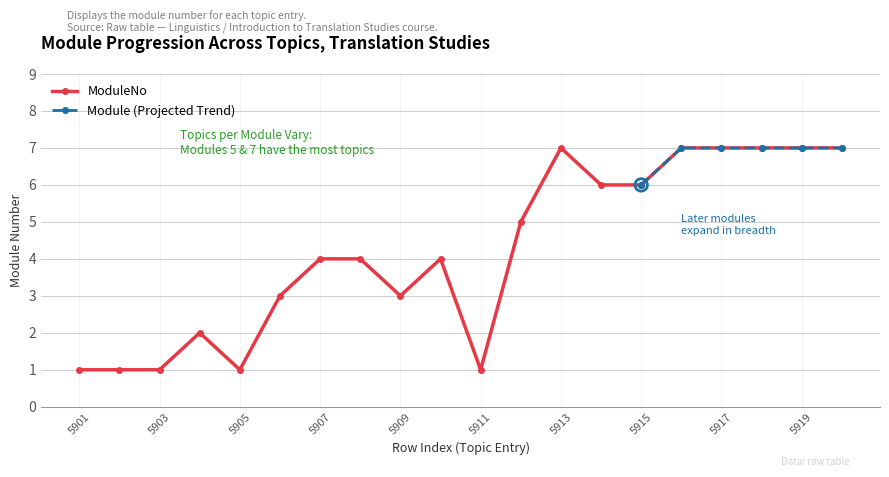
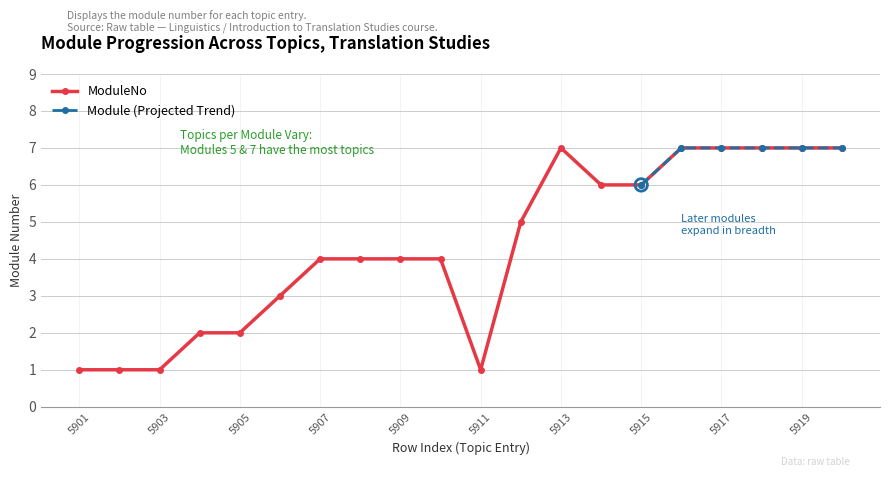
  {
    "ModuleNo": {
      "5901": 1,
      "5903": 1,
-     "5905": 1,
+     "5905": 2,
      "5907": 4,
-     "5909": 3,
+     "5909": 4,
      "5911": 1,
      "5913": 7
    }
  }
